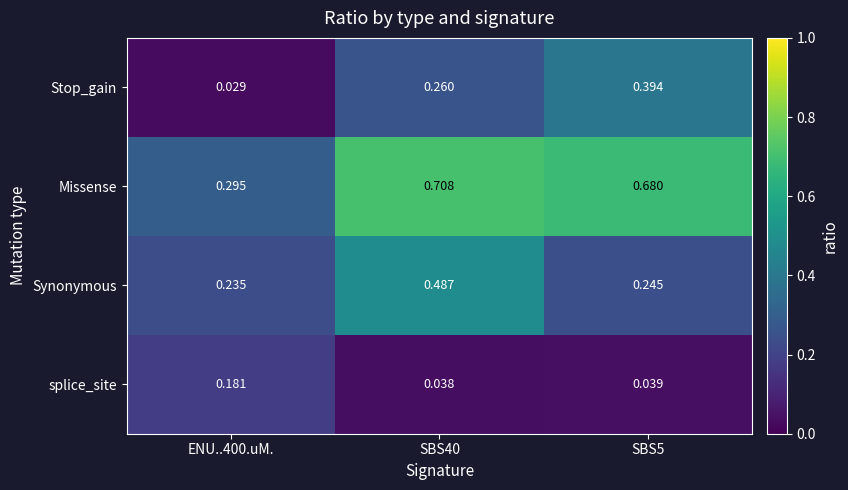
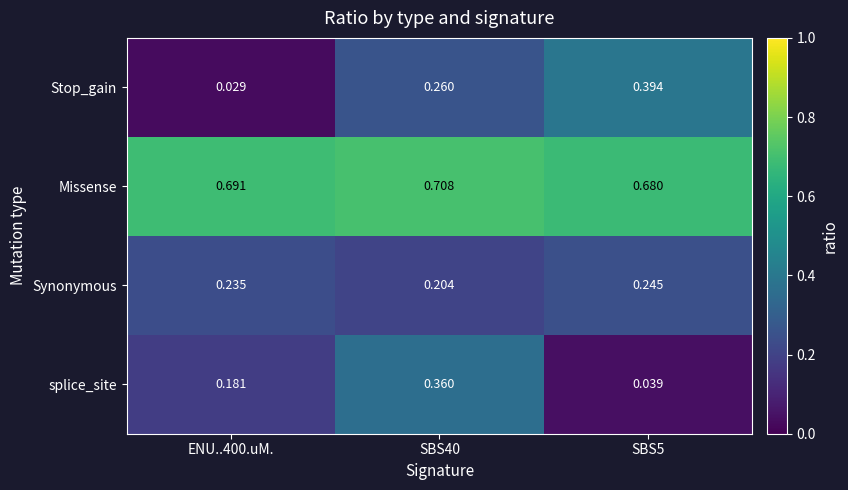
  {
    "Stop_gain": {
      "ENU..400.uM.": 0.029,
      "SBS40": 0.260,
      "SBS5": 0.394
    },
    "Missense": {
-     "ENU..400.uM.": 0.295,
+     "ENU..400.uM.": 0.691,
      "SBS40": 0.708,
      "SBS5": 0.680
    },
    "Synonymous": {
      "ENU..400.uM.": 0.235,
-     "SBS40": 0.487,
+     "SBS40": 0.204,
      "SBS5": 0.245
    },
    "splice_site": {
      "ENU..400.uM.": 0.181,
-     "SBS40": 0.038,
+     "SBS40": 0.360,
      "SBS5": 0.039
    }
  }
